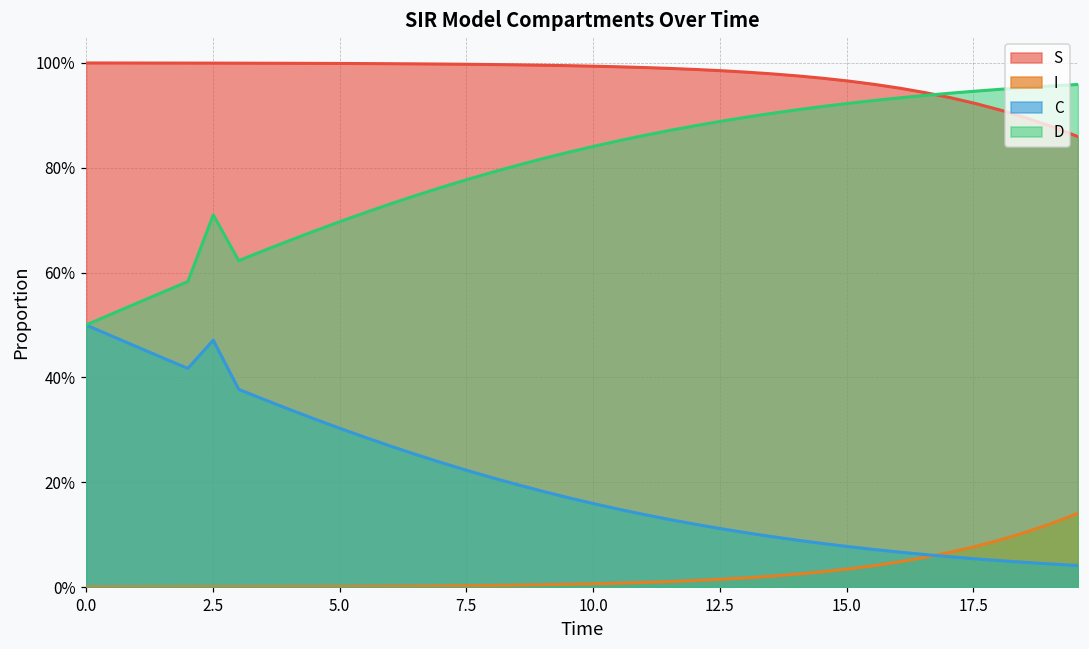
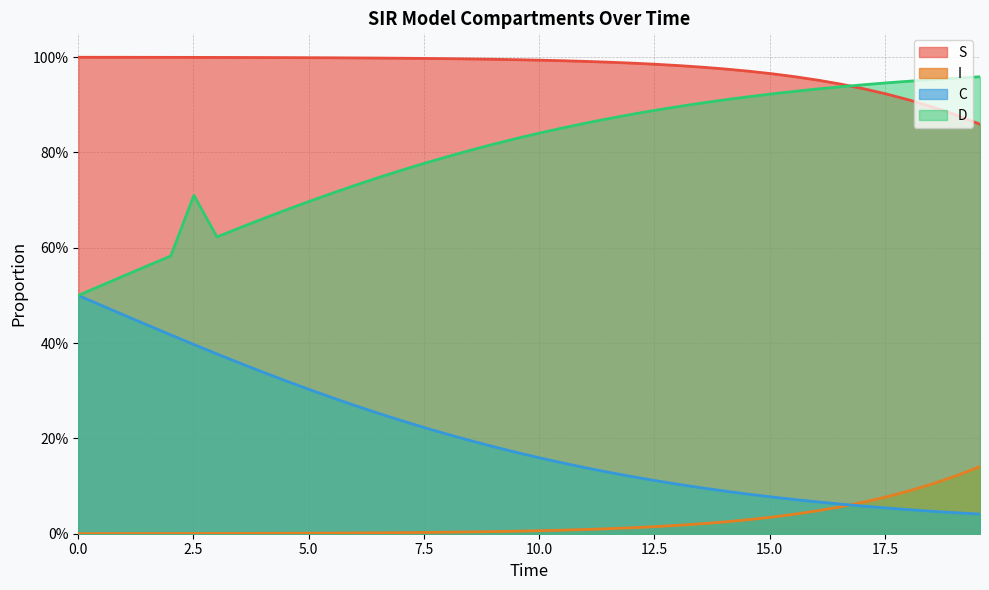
  {
    "C": {
-     "2.5": "47%"
+     "2.5": "40%"
    },
    "D": {
      "2.5": "71%"
    }
  }
